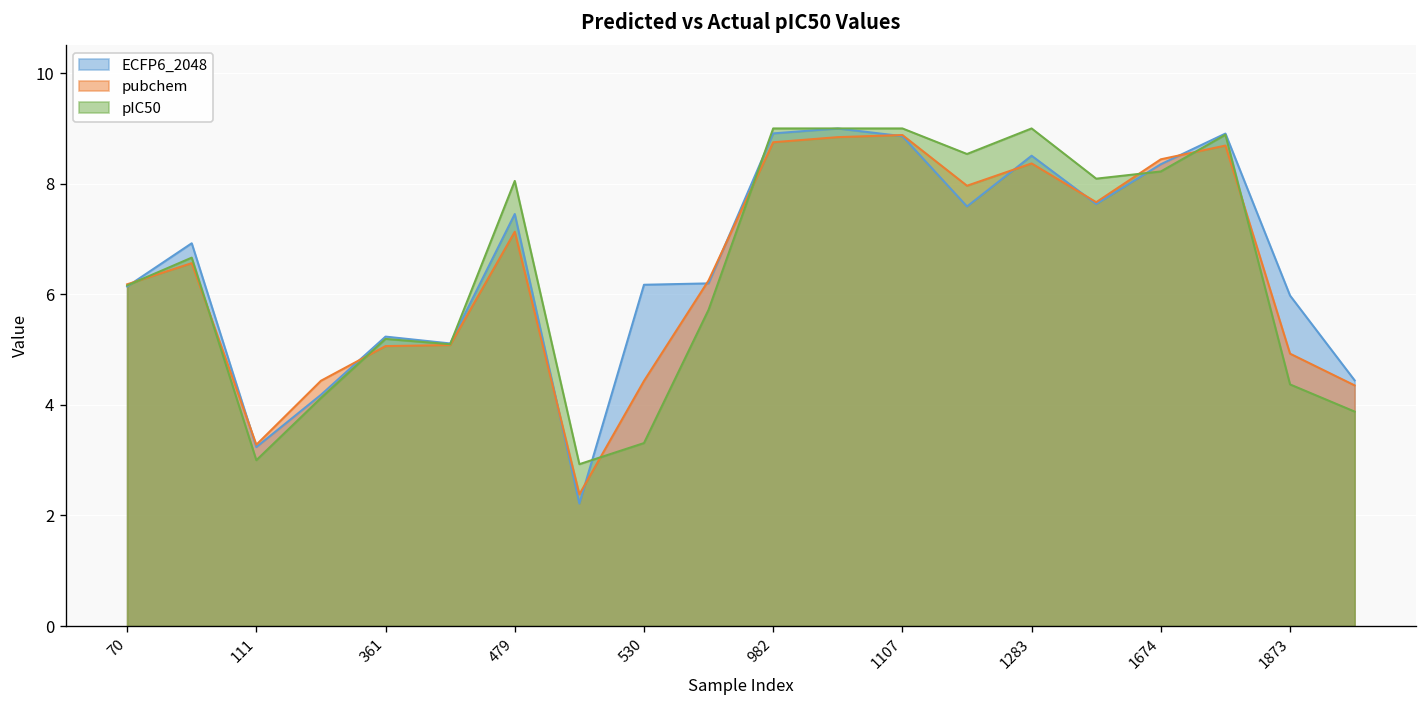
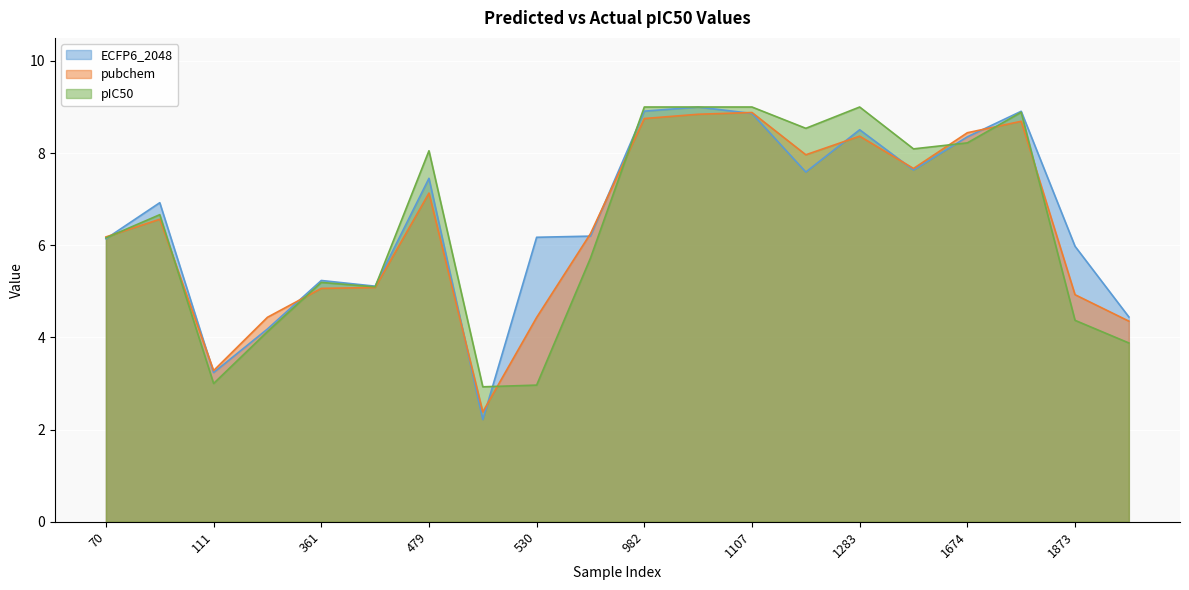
  {
    "ECFP6_2048": {
      "530": 6.2,
      "1873": 6.0
    },
    "pubchem": {
      "361": 5.1,
      "530": 4.4,
      "1873": 4.9
    },
    "pIC50": {
-     "530": 3.3,
+     "530": 3.0,
      "1107": 9.0,
      "1873": 4.4
    }
  }
